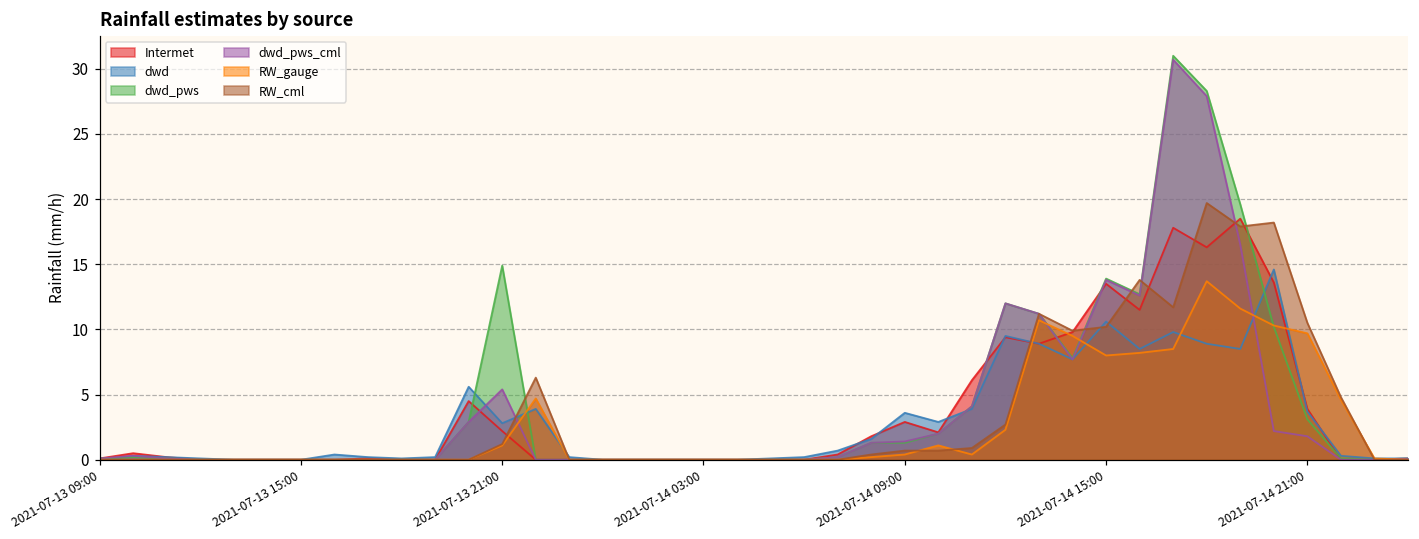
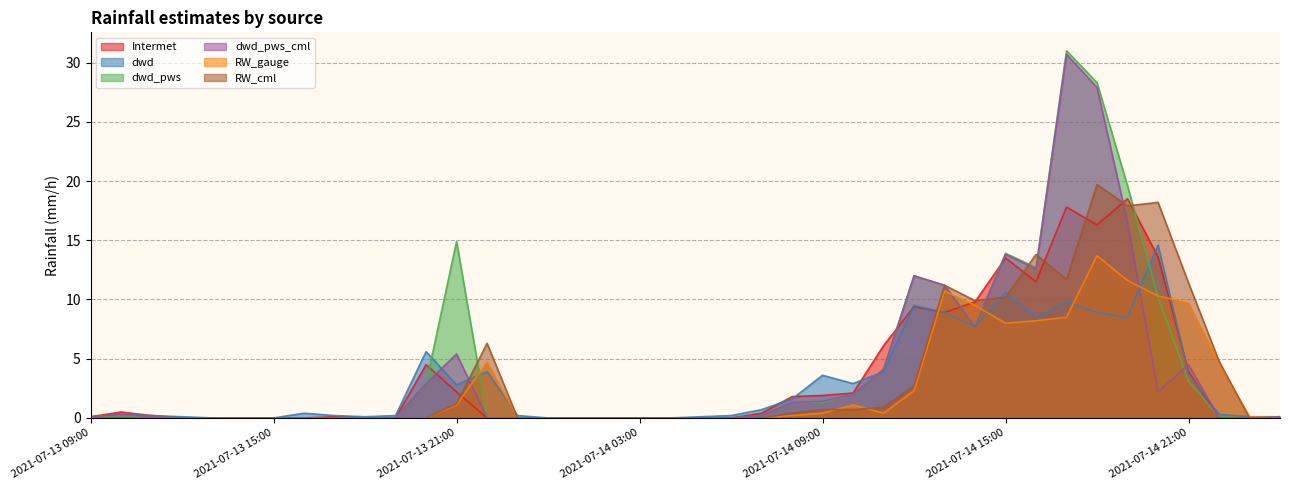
  {
    "Intermet": {
      "2021-07-13 21:00": 2.2,
-     "2021-07-14 09:00": 2.9,
+     "2021-07-14 09:00": 1.9,
      "2021-07-14 15:00": 13.5
    },
    "dwd": {
      "2021-07-13 21:00": 2.8,
      "2021-07-14 09:00": 3.6,
      "2021-07-14 15:00": 10.6
    },
    "dwd_pws": {
      "2021-07-13 21:00": 14.9,
      "2021-07-14 21:00": 3.1
    },
    "dwd_pws_cml": {
      "2021-07-13 21:00": 5.4,
-     "2021-07-14 21:00": 1.8
+     "2021-07-14 21:00": 4.5
    },
    "RW_gauge": {
      "2021-07-14 09:00": 0.4,
      "2021-07-14 15:00": 8.0,
      "2021-07-14 21:00": 9.7
    },
    "RW_cml": {
      "2021-07-14 09:00": 0.7,
      "2021-07-14 15:00": 10.2,
-     "2021-07-14 21:00": 10.5
+     "2021-07-14 21:00": 11.4
    }
  }
